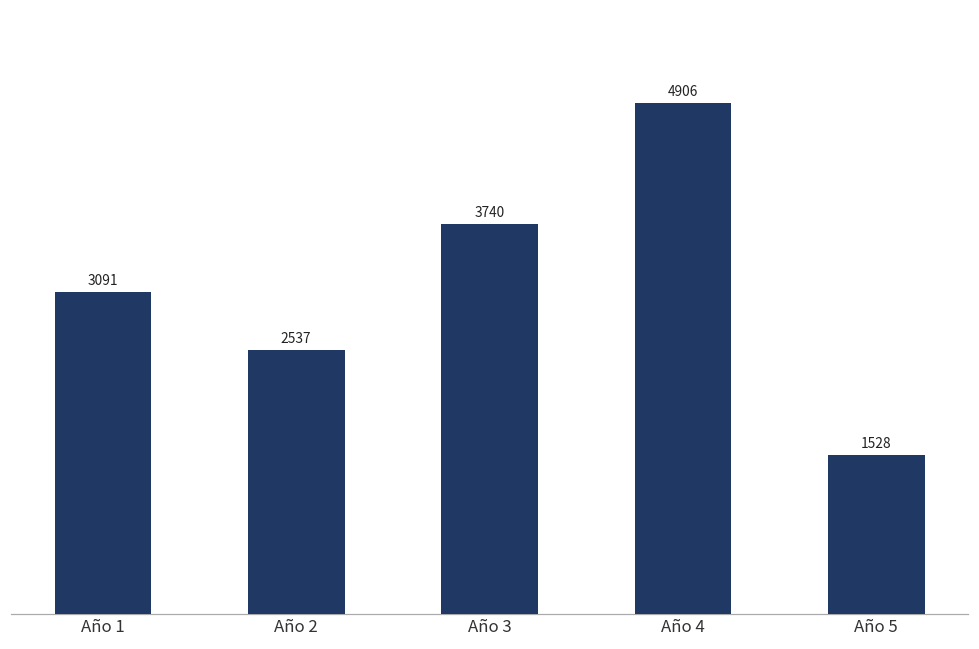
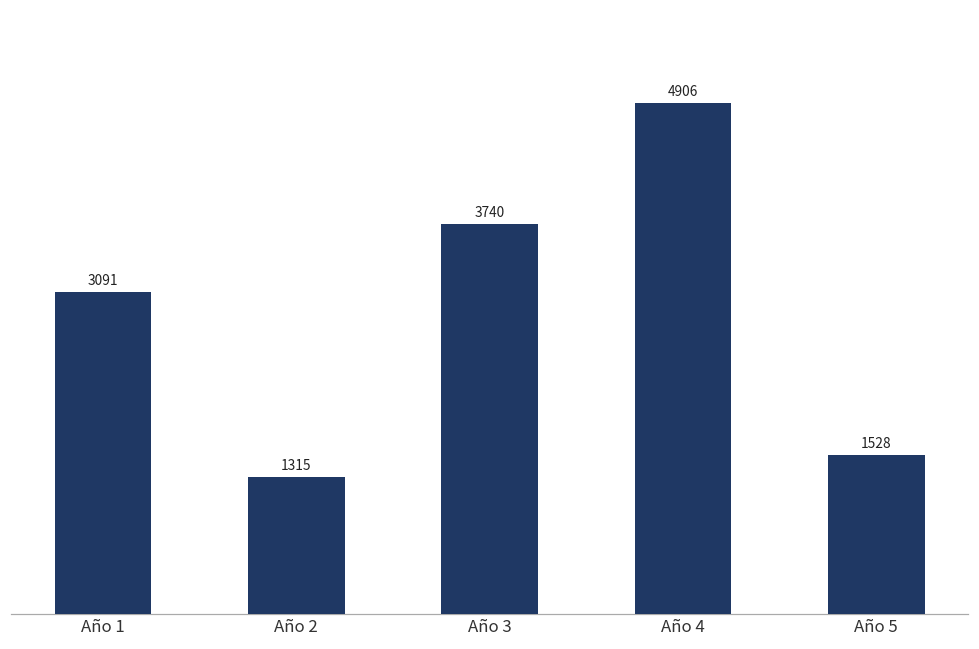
  {
    "Año 1": 3091,
-   "Año 2": 2537,
+   "Año 2": 1315,
    "Año 3": 3740,
    "Año 4": 4906,
    "Año 5": 1528
  }
